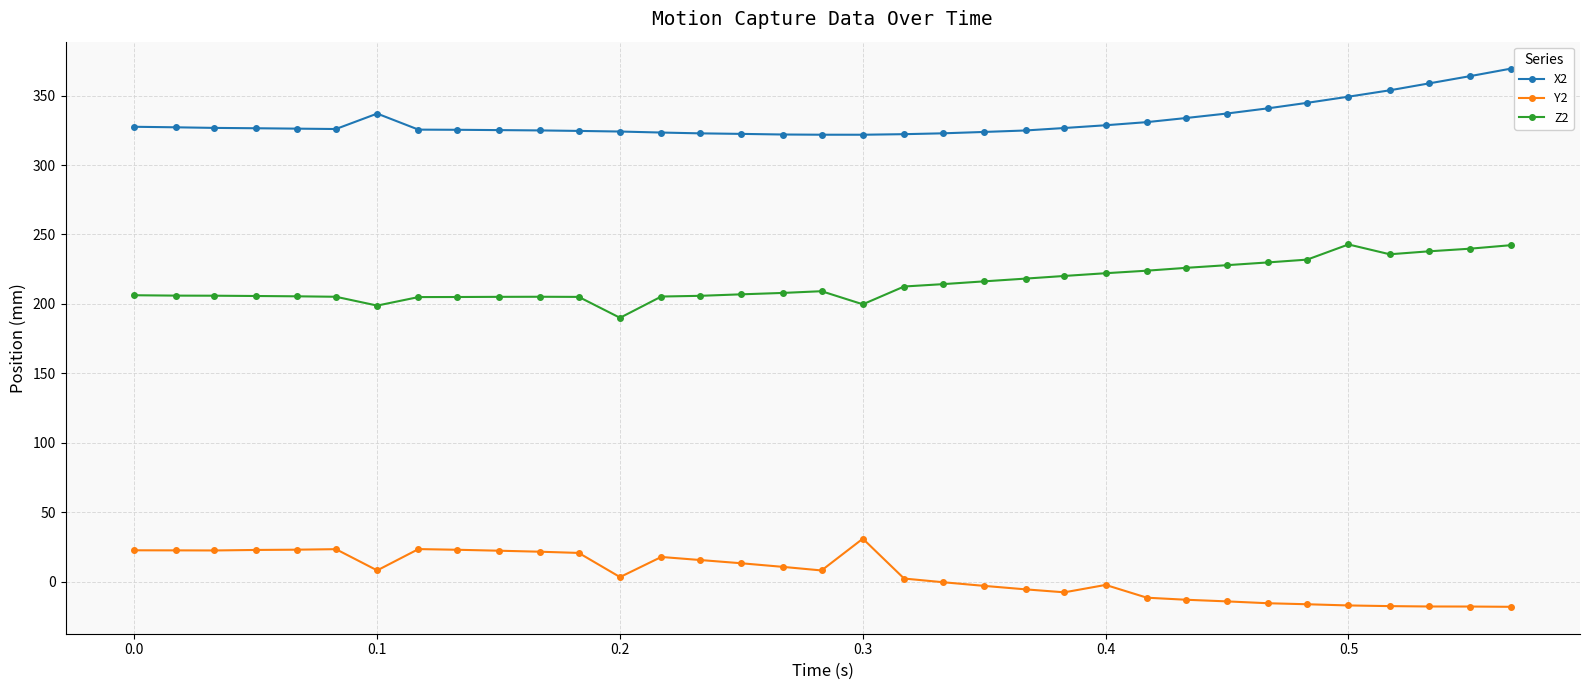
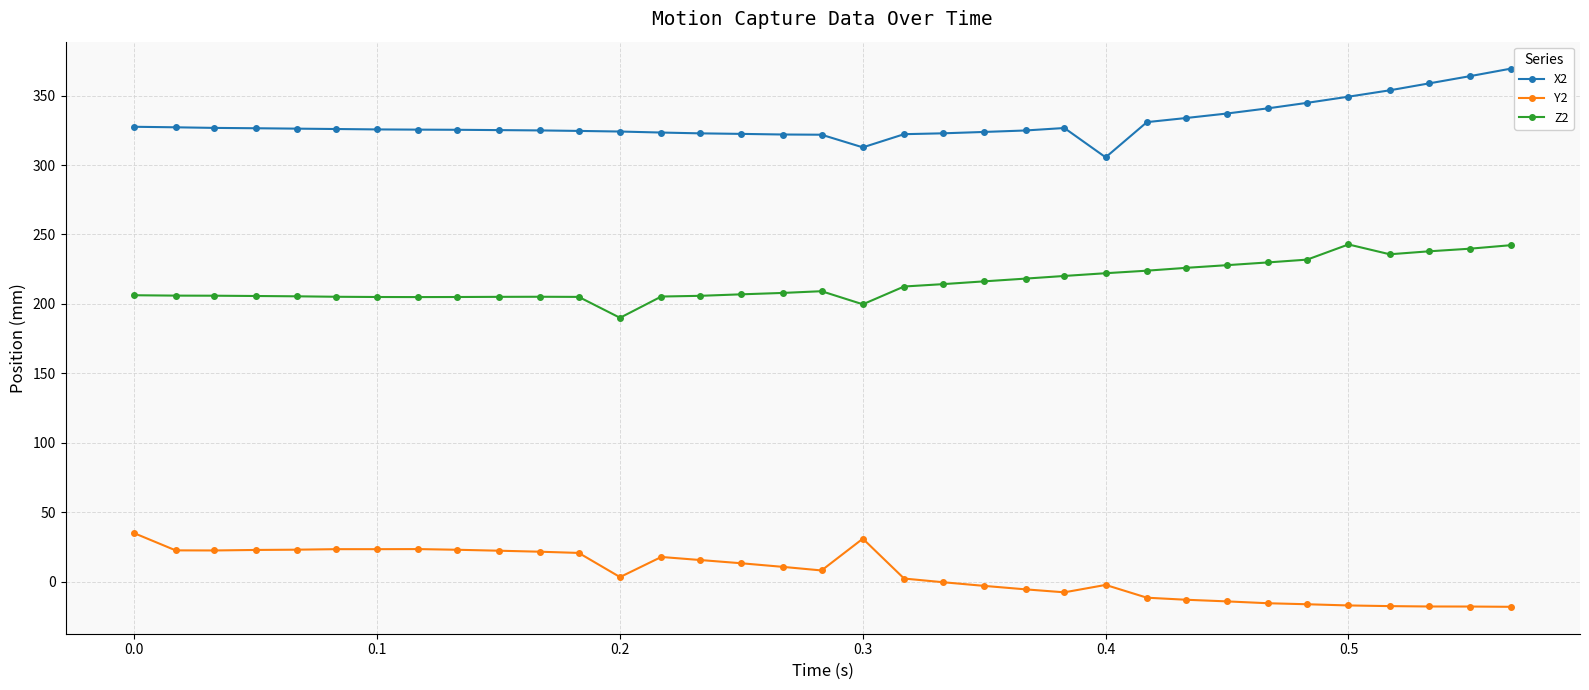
  {
    "X2": {
      "0.0": 328,
-     "0.1": 337,
+     "0.1": 326,
      "0.2": 324,
-     "0.3": 322,
-     "0.4": 329,
+     "0.3": 313,
+     "0.4": 306,
      "0.5": 349
    },
    "Y2": {
-     "0.0": 23,
-     "0.1": 8,
+     "0.0": 35,
+     "0.1": 23,
      "0.2": 3,
      "0.3": 31,
      "0.4": -2,
      "0.5": -17
    },
    "Z2": {
      "0.0": 206,
-     "0.1": 199,
+     "0.1": 205,
      "0.2": 190,
      "0.3": 200,
      "0.4": 222,
      "0.5": 243
    }
  }
